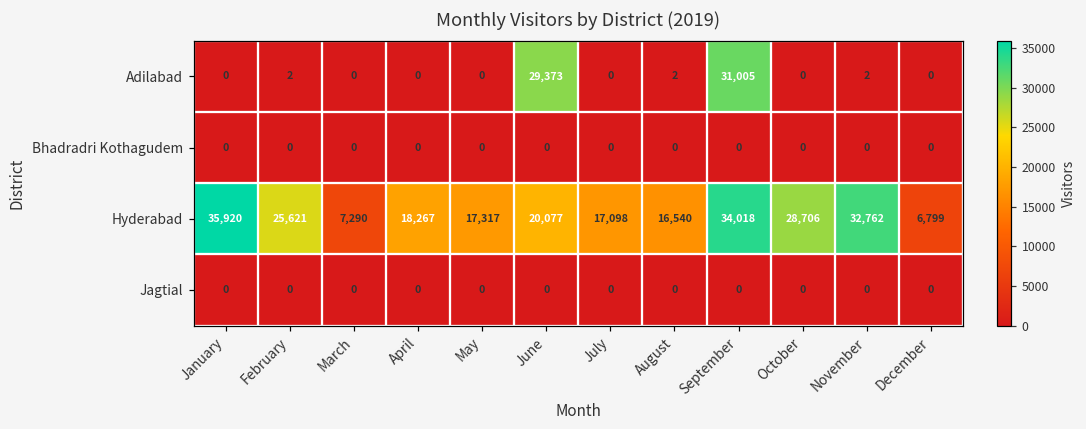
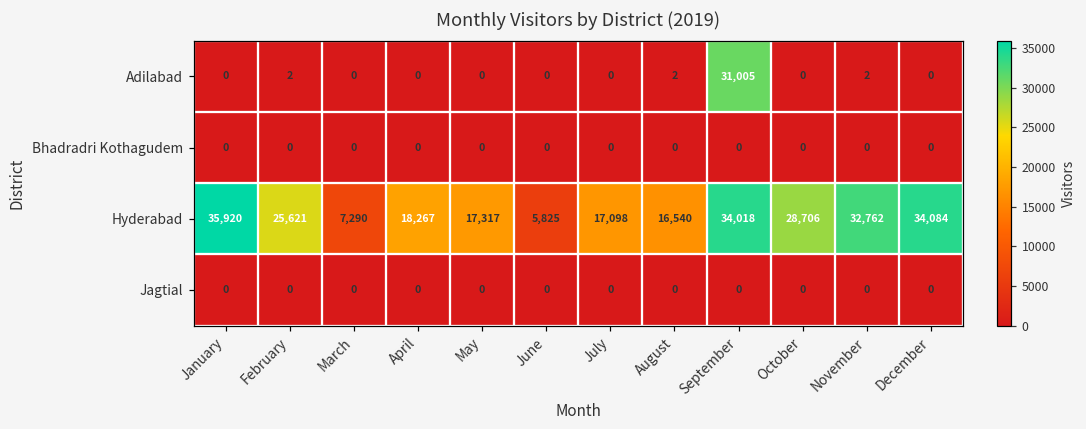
  {
    "Adilabad": {
      "January": "0",
      "February": "2",
      "March": "0",
      "April": "0",
      "May": "0",
-     "June": "29,373",
+     "June": "0",
      "July": "0",
      "August": "2",
      "September": "31,005",
      "October": "0",
      "November": "2",
      "December": "0"
    },
    "Bhadradri Kothagudem": {
      "January": "0",
      "February": "0",
      "March": "0",
      "April": "0",
      "May": "0",
      "June": "0",
      "July": "0",
      "August": "0",
      "September": "0",
      "October": "0",
      "November": "0",
      "December": "0"
    },
    "Hyderabad": {
      "January": "35,920",
      "February": "25,621",
      "March": "7,290",
      "April": "18,267",
      "May": "17,317",
-     "June": "20,077",
+     "June": "5,825",
      "July": "17,098",
      "August": "16,540",
      "September": "34,018",
      "October": "28,706",
      "November": "32,762",
-     "December": "6,799"
+     "December": "34,084"
    },
    "Jagtial": {
      "January": "0",
      "February": "0",
      "March": "0",
      "April": "0",
      "May": "0",
      "June": "0",
      "July": "0",
      "August": "0",
      "September": "0",
      "October": "0",
      "November": "0",
      "December": "0"
    }
  }
